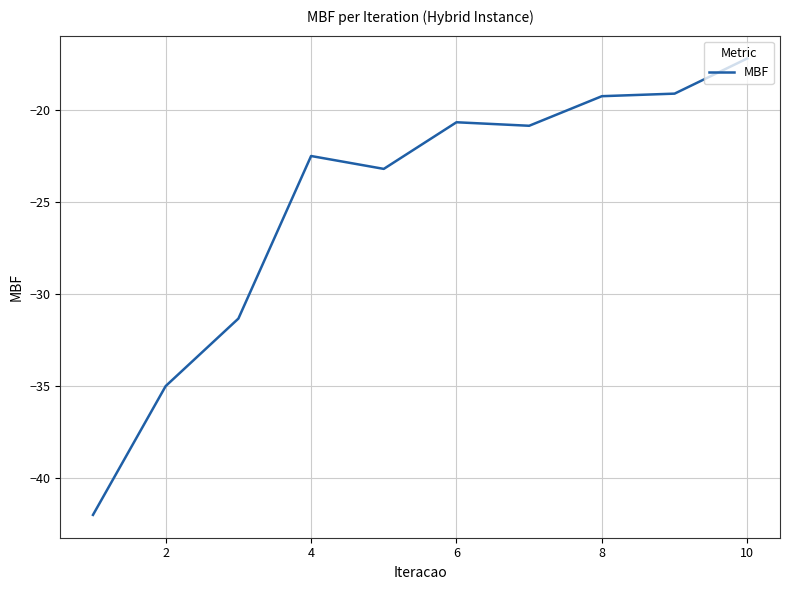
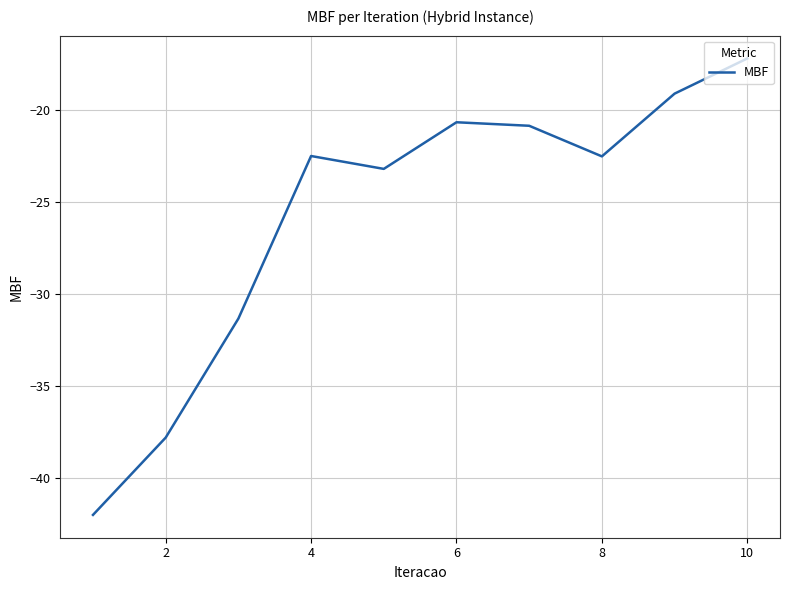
  {
-   "2": -35.0,
+   "2": -37.8,
    "4": -22.5,
    "6": -20.7,
-   "8": -19.3
+   "8": -22.5
  }
